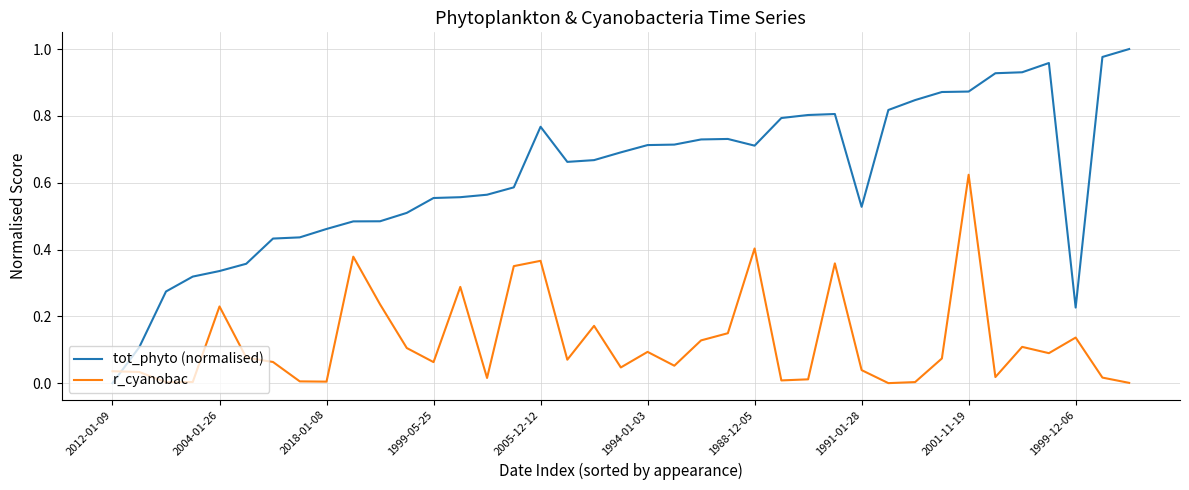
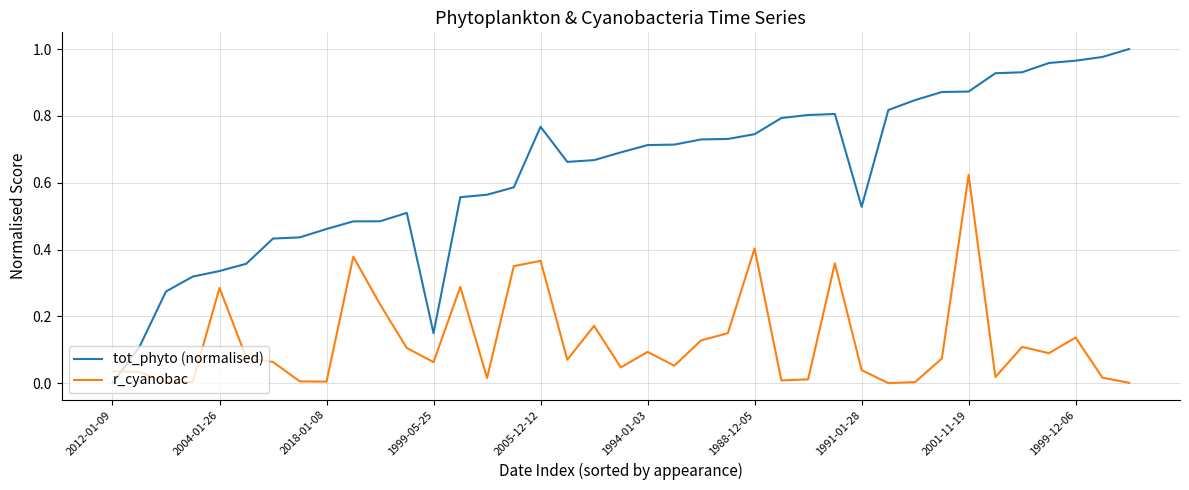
  {
    "tot_phyto (normalised)": {
      "2004-01-26": 0.34,
      "2018-01-08": 0.46,
-     "1999-05-25": 0.55,
+     "1999-05-25": 0.15,
      "2005-12-12": 0.77,
      "1994-01-03": 0.71,
-     "1988-12-05": 0.71,
+     "1988-12-05": 0.75,
      "1991-01-28": 0.53,
      "2001-11-19": 0.87,
-     "1999-12-06": 0.23
+     "1999-12-06": 0.97
    },
    "r_cyanobac": {
-     "2004-01-26": 0.23,
+     "2004-01-26": 0.29,
      "2018-01-08": 0.00,
      "1999-05-25": 0.06,
      "2005-12-12": 0.37,
      "1994-01-03": 0.09,
      "1988-12-05": 0.40,
      "1991-01-28": 0.04,
      "2001-11-19": 0.62,
      "1999-12-06": 0.14
    }
  }
